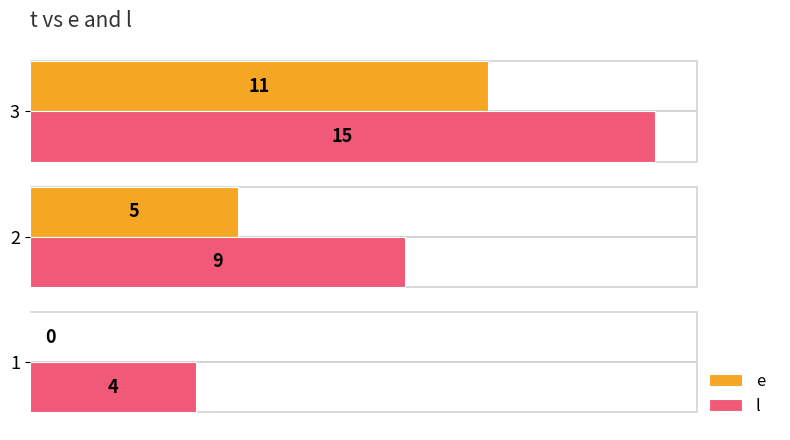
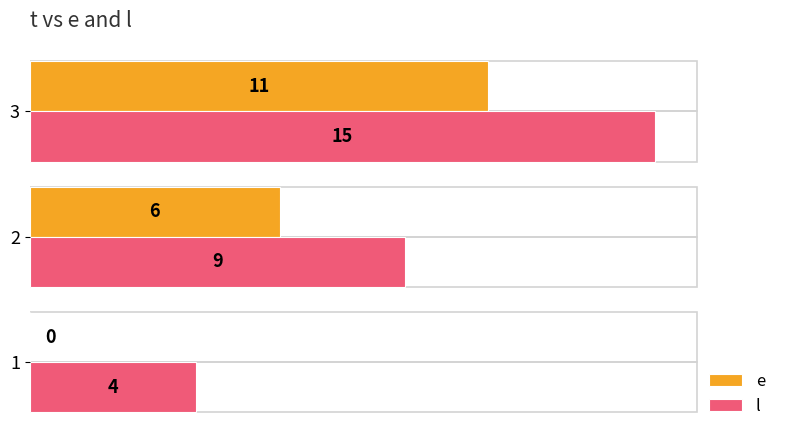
  {
    "e": {
      "3": 11,
-     "2": 5,
+     "2": 6,
      "1": 0
    },
    "l": {
      "3": 15,
      "2": 9,
      "1": 4
    }
  }
